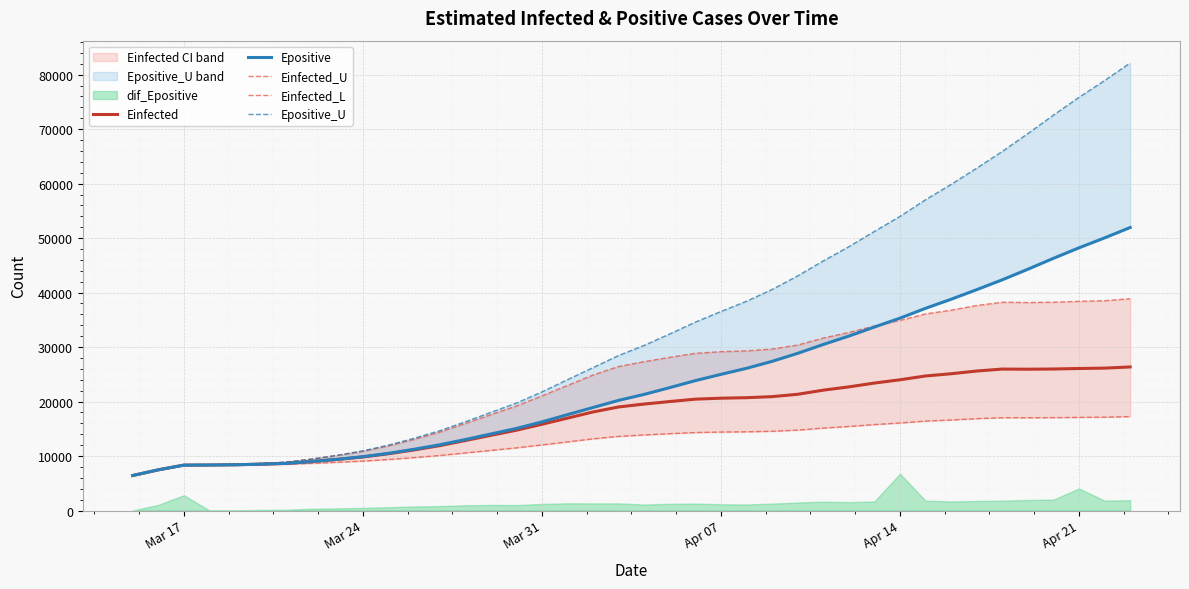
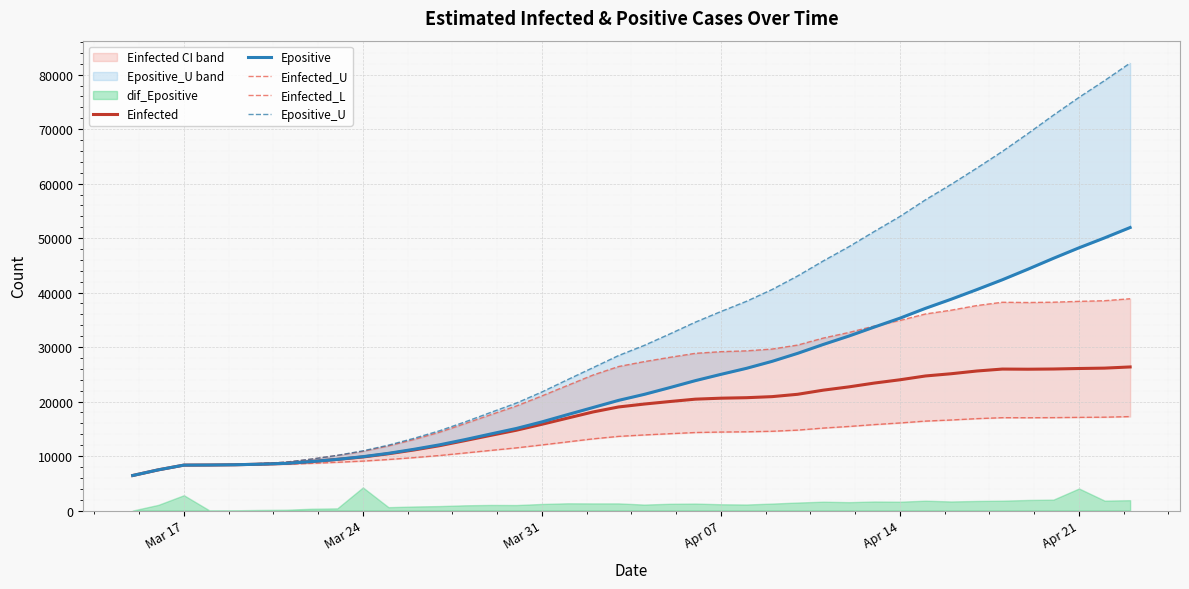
  {
    "dif_Epositive": {
      "Mar 17": 3000,
-     "Mar 24": 0,
+     "Mar 24": 4000,
      "Mar 31": 1000,
      "Apr 07": 1000,
-     "Apr 14": 7000,
+     "Apr 14": 2000,
      "Apr 21": 4000
    }
  }
